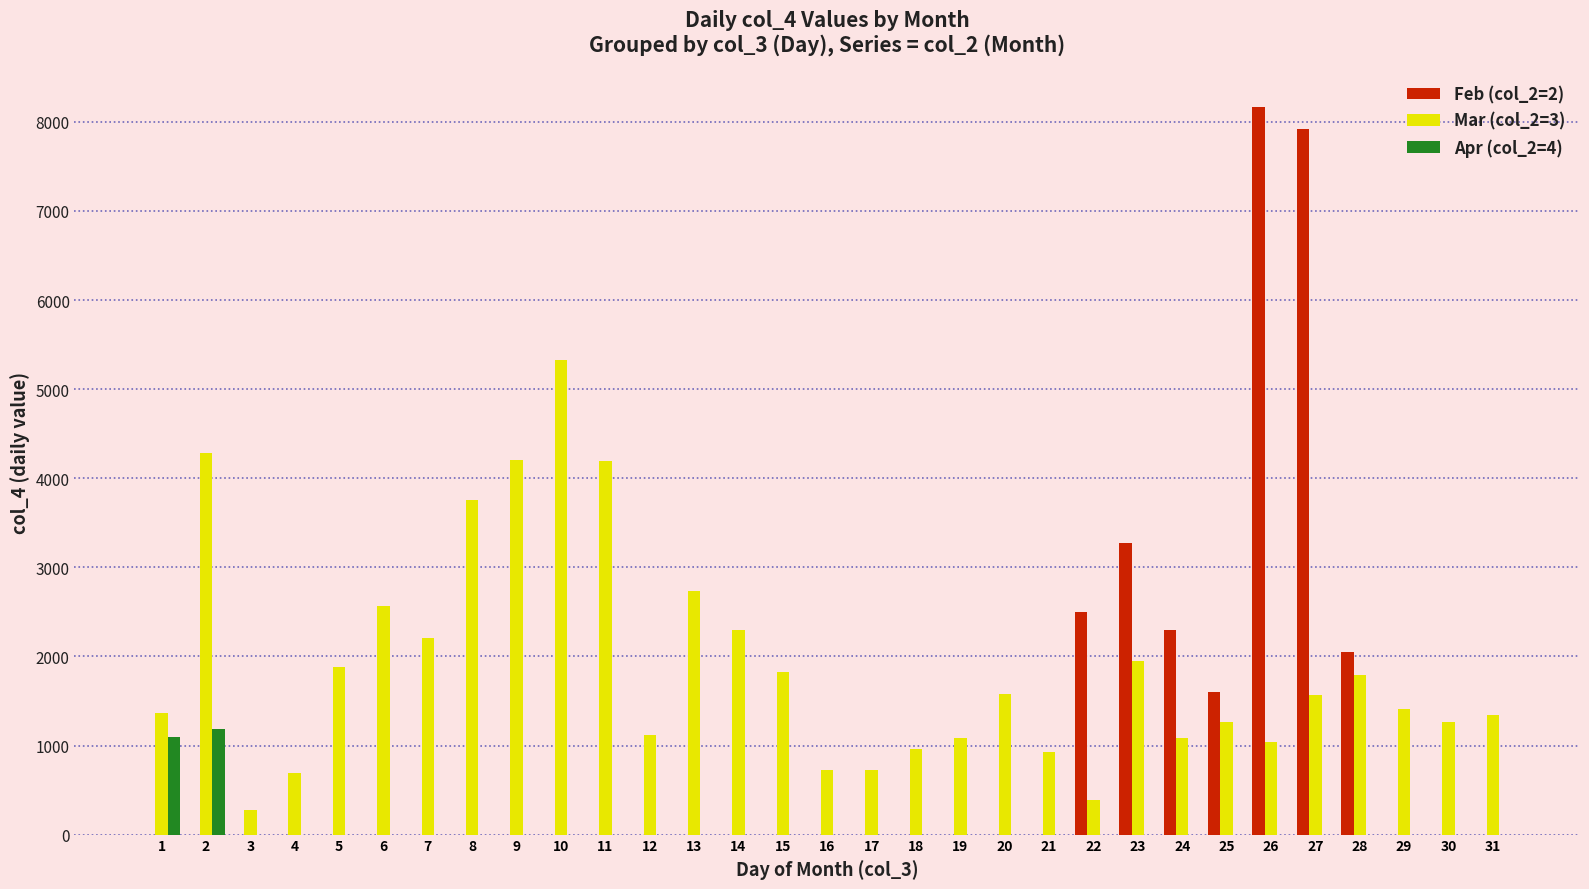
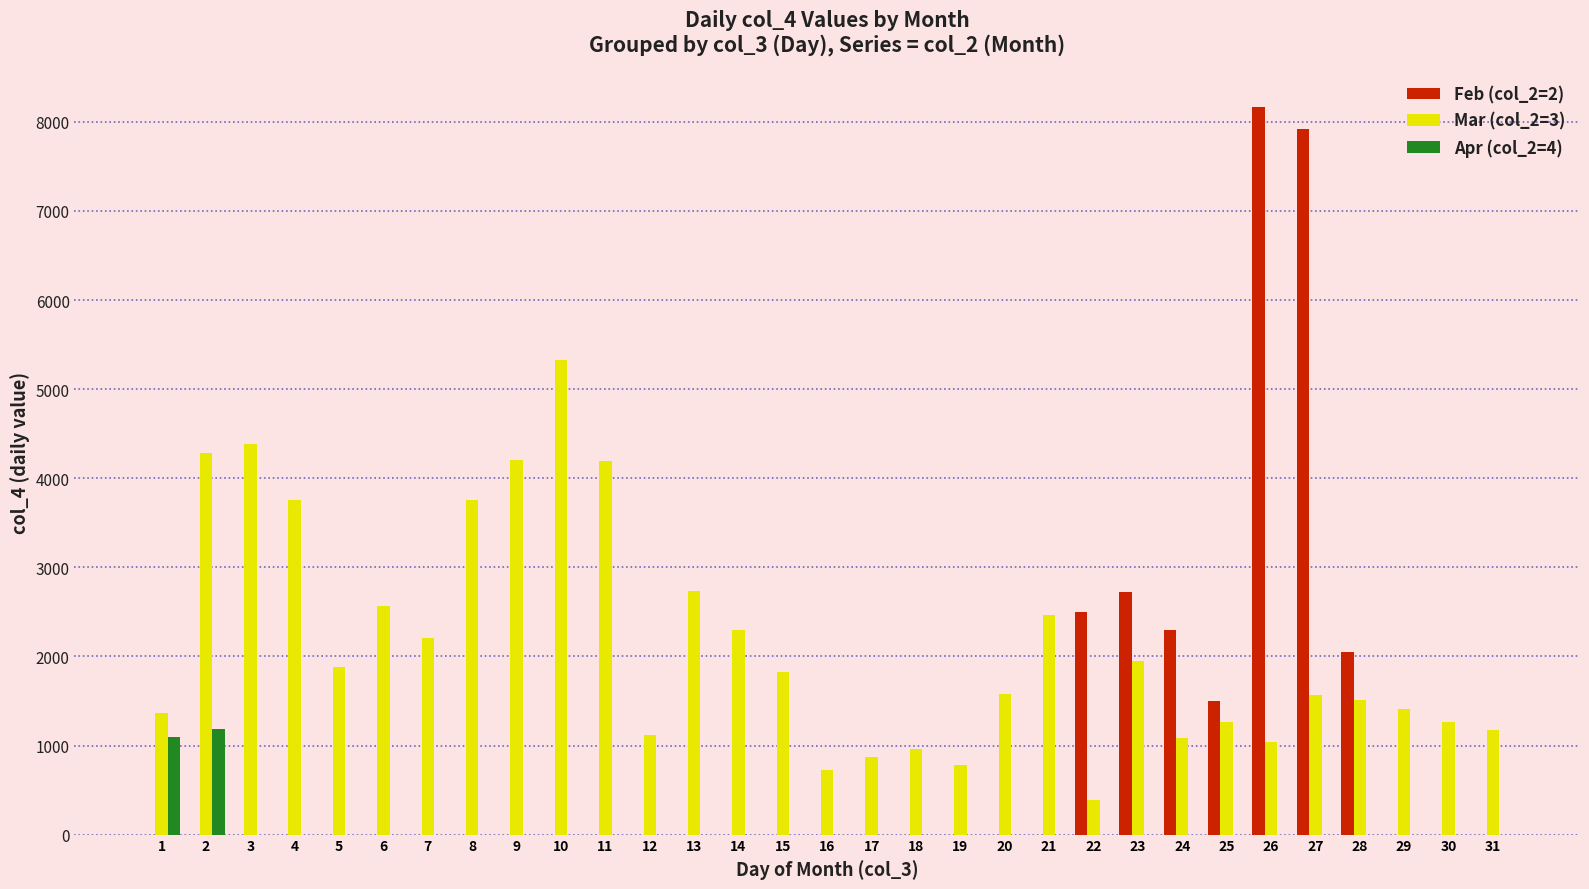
  {
    "Feb (col_2=2)": {
      "1": 0,
      "2": 0,
      "3": 0,
      "4": 0,
      "5": 0,
      "6": 0,
      "7": 0,
      "8": 0,
      "9": 0,
      "10": 0,
      "11": 0,
      "12": 0,
      "13": 0,
      "14": 0,
      "15": 0,
      "16": 0,
      "17": 0,
      "18": 0,
      "19": 0,
      "20": 0,
      "21": 0,
      "22": 2500,
-     "23": 3300,
+     "23": 2700,
      "24": 2300,
-     "25": 1600,
+     "25": 1500,
      "26": 8200,
      "27": 7900,
      "28": 2100,
      "29": 0,
      "30": 0,
      "31": 0
    },
    "Mar (col_2=3)": {
      "1": 1400,
      "2": 4300,
-     "3": 300,
-     "4": 700,
+     "3": 4400,
+     "4": 3800,
      "5": 1900,
      "6": 2600,
      "7": 2200,
      "8": 3800,
      "9": 4200,
      "10": 5300,
      "11": 4200,
      "12": 1100,
      "13": 2700,
      "14": 2300,
      "15": 1800,
      "16": 700,
-     "17": 700,
+     "17": 900,
      "18": 1000,
-     "19": 1100,
+     "19": 800,
      "20": 1600,
-     "21": 900,
+     "21": 2500,
      "22": 400,
      "23": 1900,
      "24": 1100,
      "25": 1300,
      "26": 1000,
      "27": 1600,
-     "28": 1800,
+     "28": 1500,
      "29": 1400,
      "30": 1300,
-     "31": 1300
+     "31": 1200
    },
    "Apr (col_2=4)": {
      "1": 1100,
      "2": 1200,
      "3": 0,
      "4": 0,
      "5": 0,
      "6": 0,
      "7": 0,
      "8": 0,
      "9": 0,
      "10": 0,
      "11": 0,
      "12": 0,
      "13": 0,
      "14": 0,
      "15": 0,
      "16": 0,
      "17": 0,
      "18": 0,
      "19": 0,
      "20": 0,
      "21": 0,
      "22": 0,
      "23": 0,
      "24": 0,
      "25": 0,
      "26": 0,
      "27": 0,
      "28": 0,
      "29": 0,
      "30": 0,
      "31": 0
    }
  }
